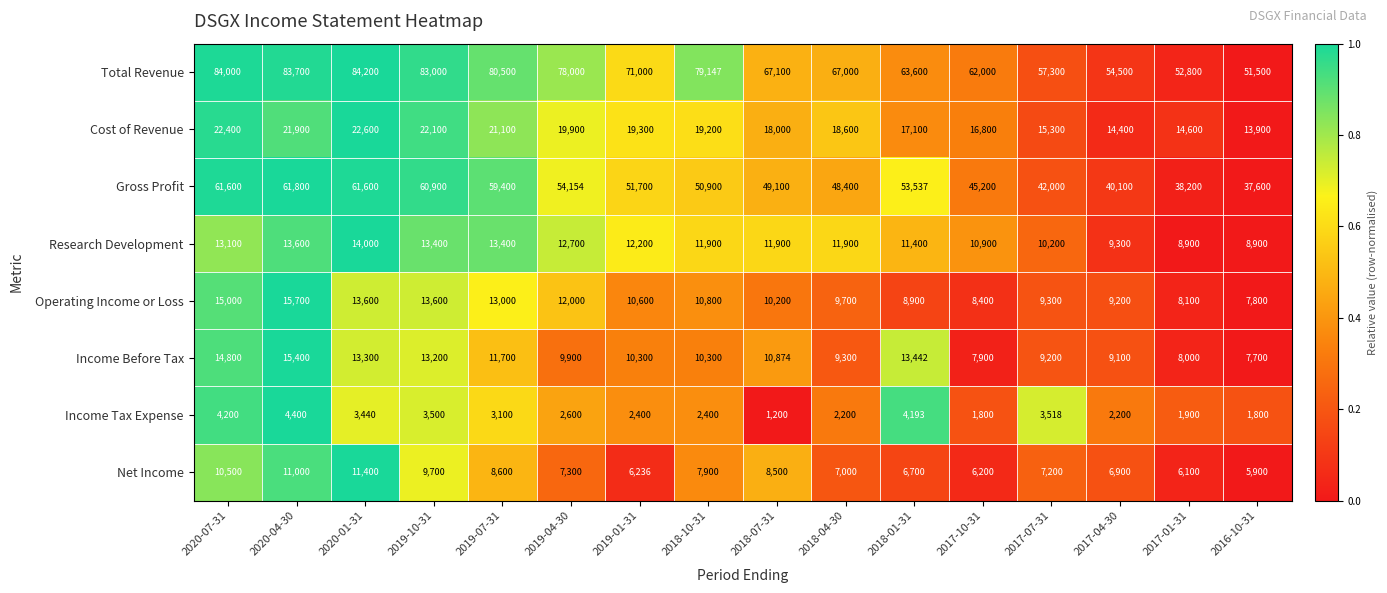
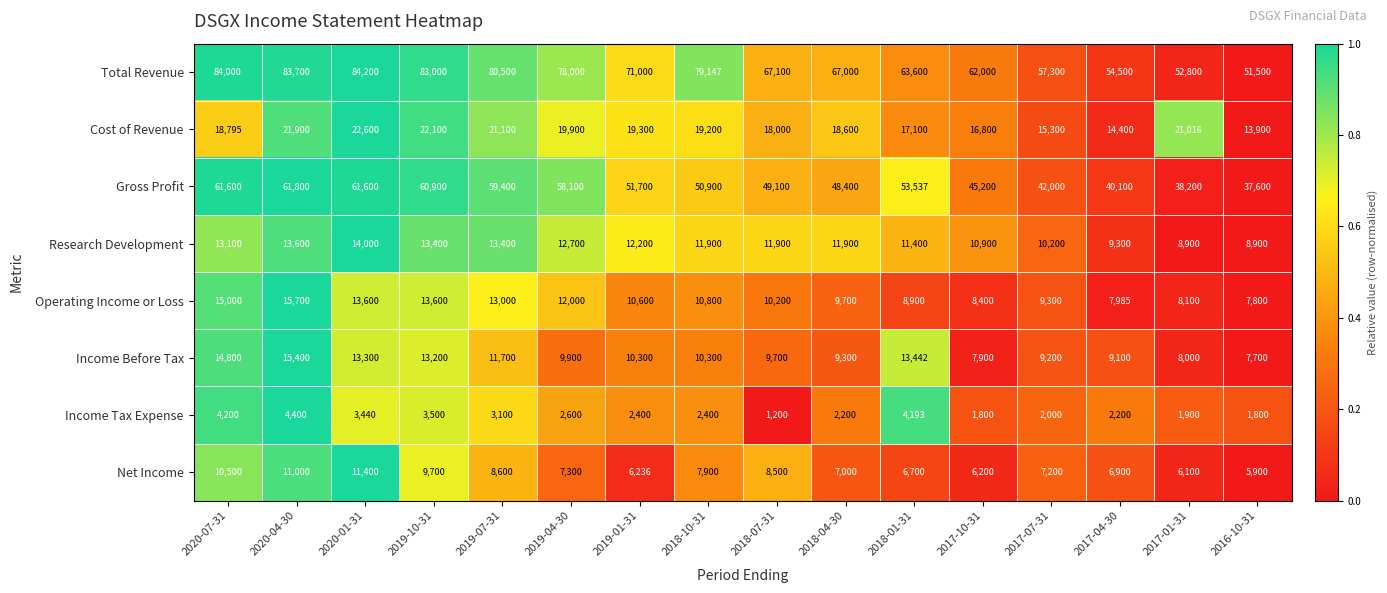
  {
    "Total Revenue": {
      "2020-07-31": "84,000",
      "2020-04-30": "83,700",
      "2020-01-31": "84,200",
      "2019-10-31": "83,000",
      "2019-07-31": "80,500",
      "2019-04-30": "78,000",
      "2019-01-31": "71,000",
      "2018-10-31": "79,147",
      "2018-07-31": "67,100",
      "2018-04-30": "67,000",
      "2018-01-31": "63,600",
      "2017-10-31": "62,000",
      "2017-07-31": "57,300",
      "2017-04-30": "54,500",
      "2017-01-31": "52,800",
      "2016-10-31": "51,500"
    },
    "Cost of Revenue": {
-     "2020-07-31": "22,400",
+     "2020-07-31": "18,795",
      "2020-04-30": "21,900",
      "2020-01-31": "22,600",
      "2019-10-31": "22,100",
      "2019-07-31": "21,100",
      "2019-04-30": "19,900",
      "2019-01-31": "19,300",
      "2018-10-31": "19,200",
      "2018-07-31": "18,000",
      "2018-04-30": "18,600",
      "2018-01-31": "17,100",
      "2017-10-31": "16,800",
      "2017-07-31": "15,300",
      "2017-04-30": "14,400",
-     "2017-01-31": "14,600",
+     "2017-01-31": "21,016",
      "2016-10-31": "13,900"
    },
    "Gross Profit": {
      "2020-07-31": "61,600",
      "2020-04-30": "61,800",
      "2020-01-31": "61,600",
      "2019-10-31": "60,900",
      "2019-07-31": "59,400",
-     "2019-04-30": "54,154",
+     "2019-04-30": "58,100",
      "2019-01-31": "51,700",
      "2018-10-31": "50,900",
      "2018-07-31": "49,100",
      "2018-04-30": "48,400",
      "2018-01-31": "53,537",
      "2017-10-31": "45,200",
      "2017-07-31": "42,000",
      "2017-04-30": "40,100",
      "2017-01-31": "38,200",
      "2016-10-31": "37,600"
    },
    "Research Development": {
      "2020-07-31": "13,100",
      "2020-04-30": "13,600",
      "2020-01-31": "14,000",
      "2019-10-31": "13,400",
      "2019-07-31": "13,400",
      "2019-04-30": "12,700",
      "2019-01-31": "12,200",
      "2018-10-31": "11,900",
      "2018-07-31": "11,900",
      "2018-04-30": "11,900",
      "2018-01-31": "11,400",
      "2017-10-31": "10,900",
      "2017-07-31": "10,200",
      "2017-04-30": "9,300",
      "2017-01-31": "8,900",
      "2016-10-31": "8,900"
    },
    "Operating Income or Loss": {
      "2020-07-31": "15,000",
      "2020-04-30": "15,700",
      "2020-01-31": "13,600",
      "2019-10-31": "13,600",
      "2019-07-31": "13,000",
      "2019-04-30": "12,000",
      "2019-01-31": "10,600",
      "2018-10-31": "10,800",
      "2018-07-31": "10,200",
      "2018-04-30": "9,700",
      "2018-01-31": "8,900",
      "2017-10-31": "8,400",
      "2017-07-31": "9,300",
-     "2017-04-30": "9,200",
+     "2017-04-30": "7,985",
      "2017-01-31": "8,100",
      "2016-10-31": "7,800"
    },
    "Income Before Tax": {
      "2020-07-31": "14,800",
      "2020-04-30": "15,400",
      "2020-01-31": "13,300",
      "2019-10-31": "13,200",
      "2019-07-31": "11,700",
      "2019-04-30": "9,900",
      "2019-01-31": "10,300",
      "2018-10-31": "10,300",
-     "2018-07-31": "10,874",
+     "2018-07-31": "9,700",
      "2018-04-30": "9,300",
      "2018-01-31": "13,442",
      "2017-10-31": "7,900",
      "2017-07-31": "9,200",
      "2017-04-30": "9,100",
      "2017-01-31": "8,000",
      "2016-10-31": "7,700"
    },
    "Income Tax Expense": {
      "2020-07-31": "4,200",
      "2020-04-30": "4,400",
      "2020-01-31": "3,440",
      "2019-10-31": "3,500",
      "2019-07-31": "3,100",
      "2019-04-30": "2,600",
      "2019-01-31": "2,400",
      "2018-10-31": "2,400",
      "2018-07-31": "1,200",
      "2018-04-30": "2,200",
      "2018-01-31": "4,193",
      "2017-10-31": "1,800",
-     "2017-07-31": "3,518",
+     "2017-07-31": "2,000",
      "2017-04-30": "2,200",
      "2017-01-31": "1,900",
      "2016-10-31": "1,800"
    },
    "Net Income": {
      "2020-07-31": "10,500",
      "2020-04-30": "11,000",
      "2020-01-31": "11,400",
      "2019-10-31": "9,700",
      "2019-07-31": "8,600",
      "2019-04-30": "7,300",
      "2019-01-31": "6,236",
      "2018-10-31": "7,900",
      "2018-07-31": "8,500",
      "2018-04-30": "7,000",
      "2018-01-31": "6,700",
      "2017-10-31": "6,200",
      "2017-07-31": "7,200",
      "2017-04-30": "6,900",
      "2017-01-31": "6,100",
      "2016-10-31": "5,900"
    }
  }
